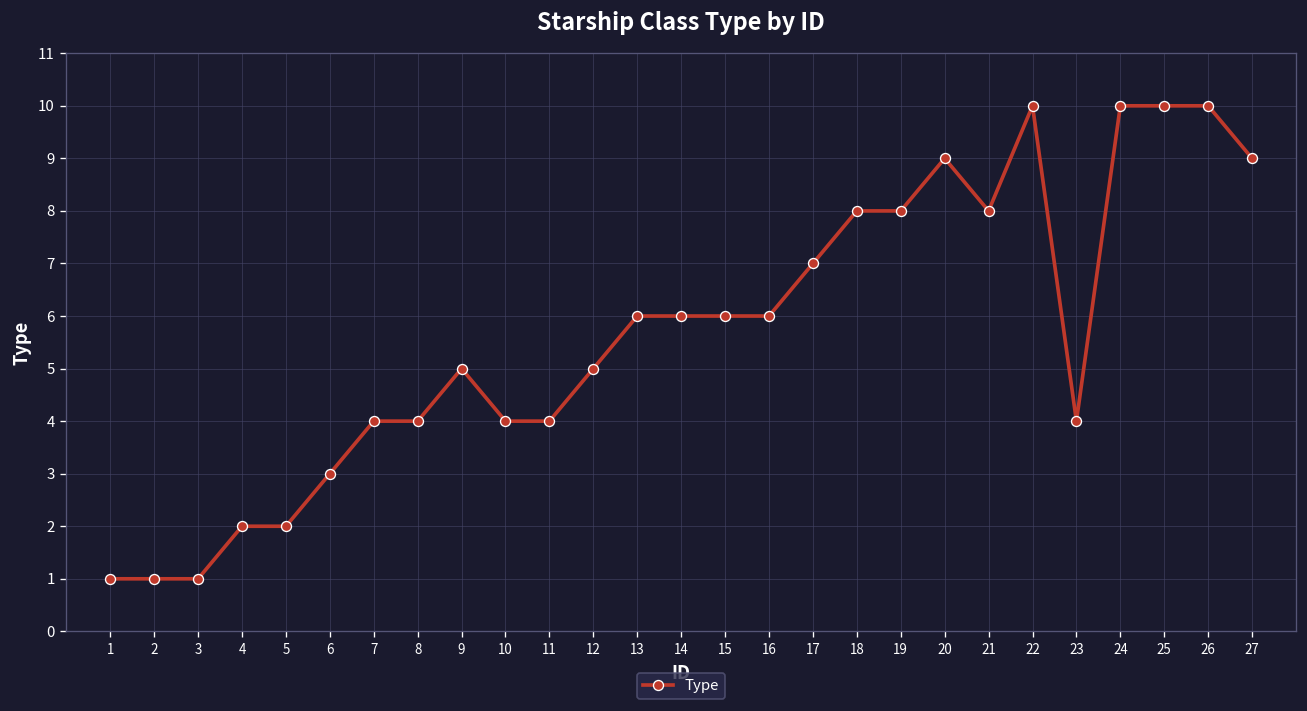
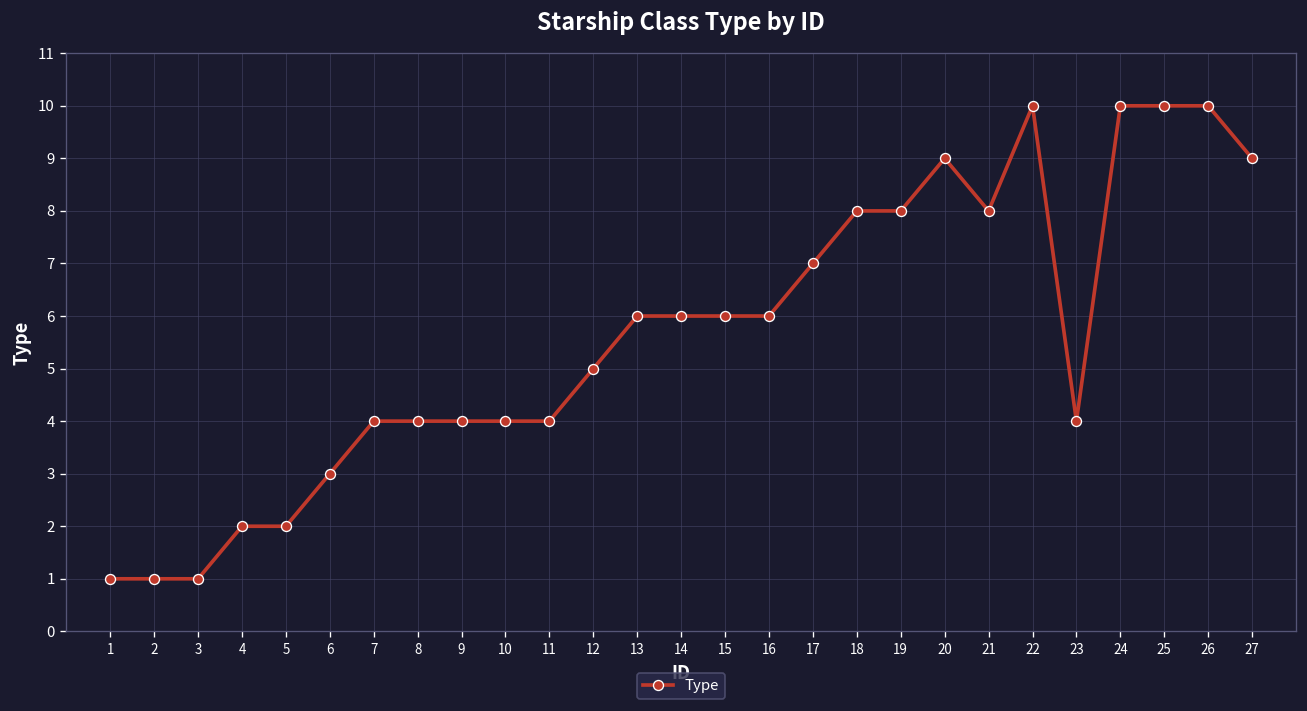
  {
    "1": 1,
    "2": 1,
    "3": 1,
    "4": 2,
    "5": 2,
    "6": 3,
    "7": 4,
    "8": 4,
-   "9": 5,
+   "9": 4,
    "10": 4,
    "11": 4,
    "12": 5,
    "13": 6,
    "14": 6,
    "15": 6,
    "16": 6,
    "17": 7,
    "18": 8,
    "19": 8,
    "20": 9,
    "21": 8,
    "22": 10,
    "23": 4,
    "24": 10,
    "25": 10,
    "26": 10,
    "27": 9
  }
